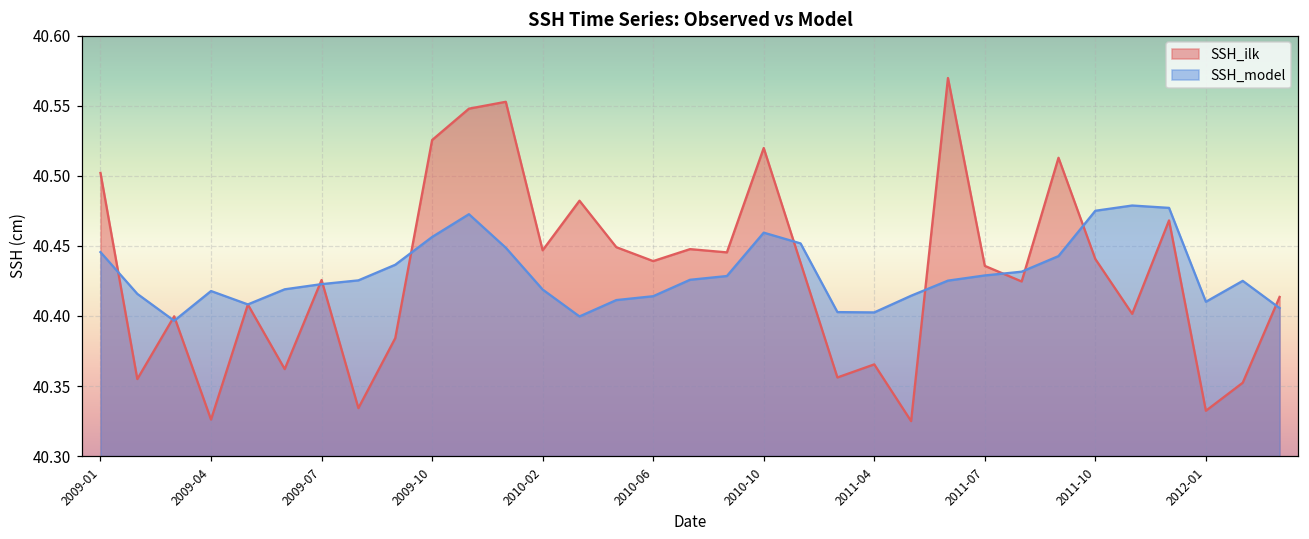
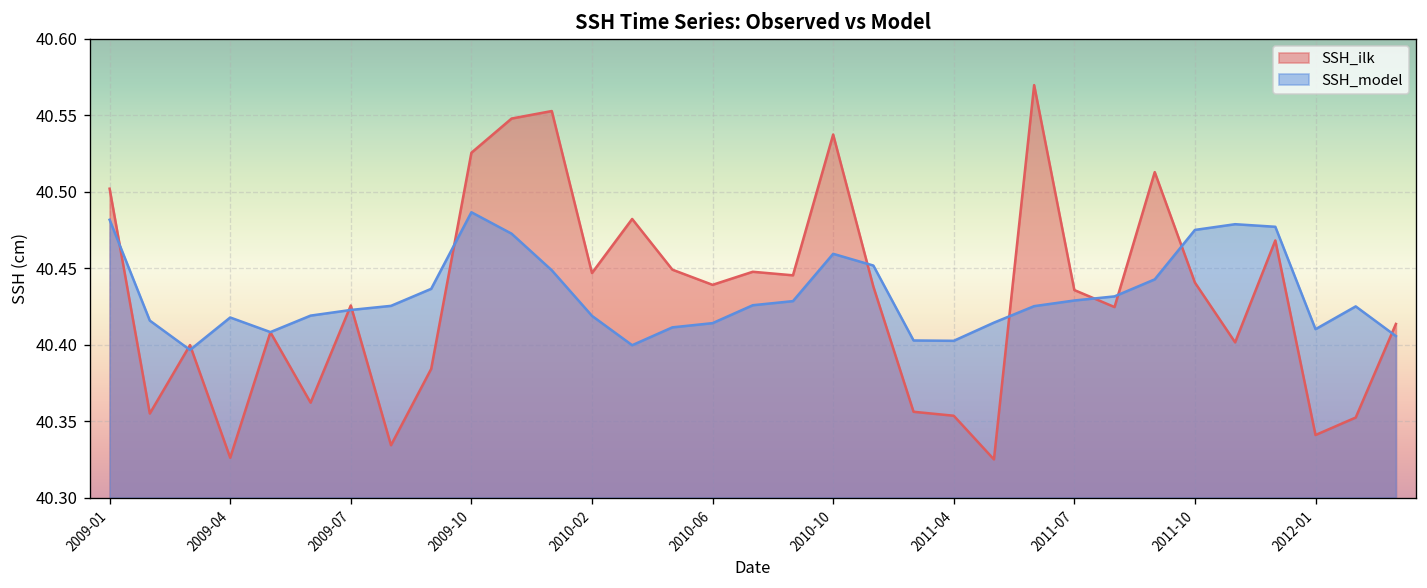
  {
    "SSH_ilk": {
      "2009-01": 40.502,
      "2009-04": 40.326,
      "2009-07": 40.426,
      "2009-10": 40.525,
      "2010-02": 40.447,
      "2010-06": 40.439,
-     "2010-10": 40.520,
-     "2011-04": 40.365,
+     "2010-10": 40.537,
+     "2011-04": 40.354,
      "2011-07": 40.436,
      "2011-10": 40.441,
-     "2012-01": 40.332
+     "2012-01": 40.341
    },
    "SSH_model": {
-     "2009-01": 40.446,
+     "2009-01": 40.482,
      "2009-04": 40.418,
      "2009-07": 40.423,
-     "2009-10": 40.456,
+     "2009-10": 40.487,
      "2010-02": 40.419,
      "2010-06": 40.414,
      "2010-10": 40.459,
      "2011-04": 40.403,
      "2011-07": 40.429,
      "2011-10": 40.475,
      "2012-01": 40.410
    }
  }
